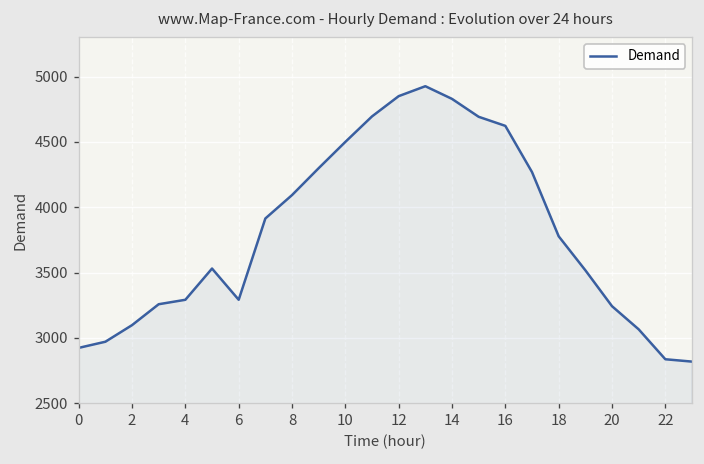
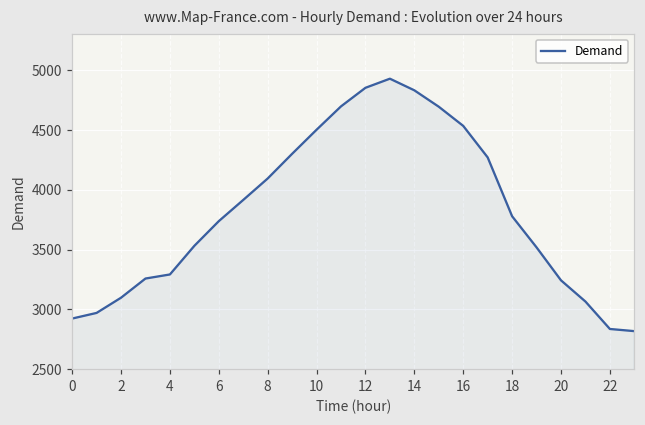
  {
    "0": 2920,
    "2": 3100,
    "4": 3290,
-   "6": 3290,
+   "6": 3740,
    "8": 4090,
    "10": 4500,
    "12": 4850,
    "14": 4830,
-   "16": 4620,
+   "16": 4530,
    "18": 3780,
    "20": 3240,
    "22": 2840
  }
